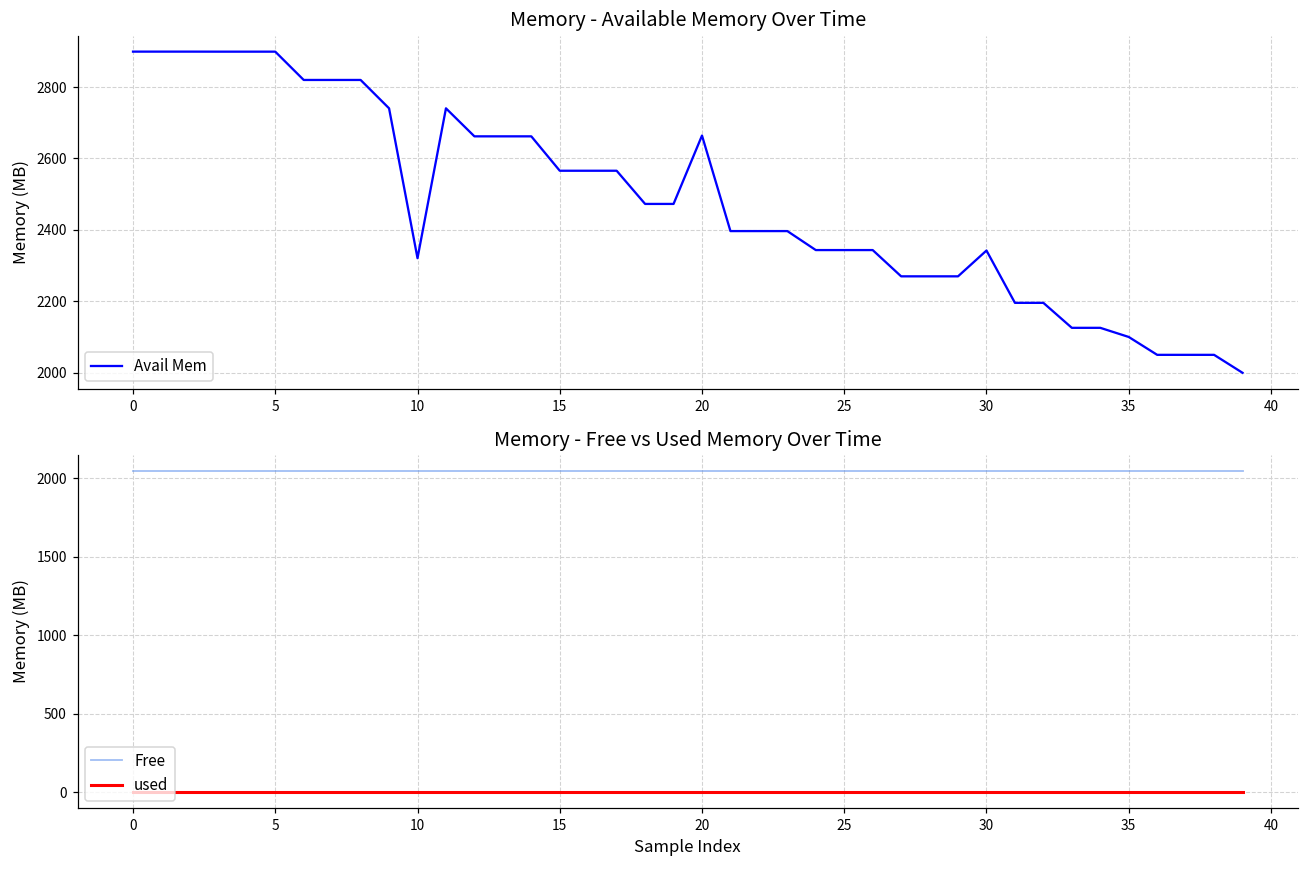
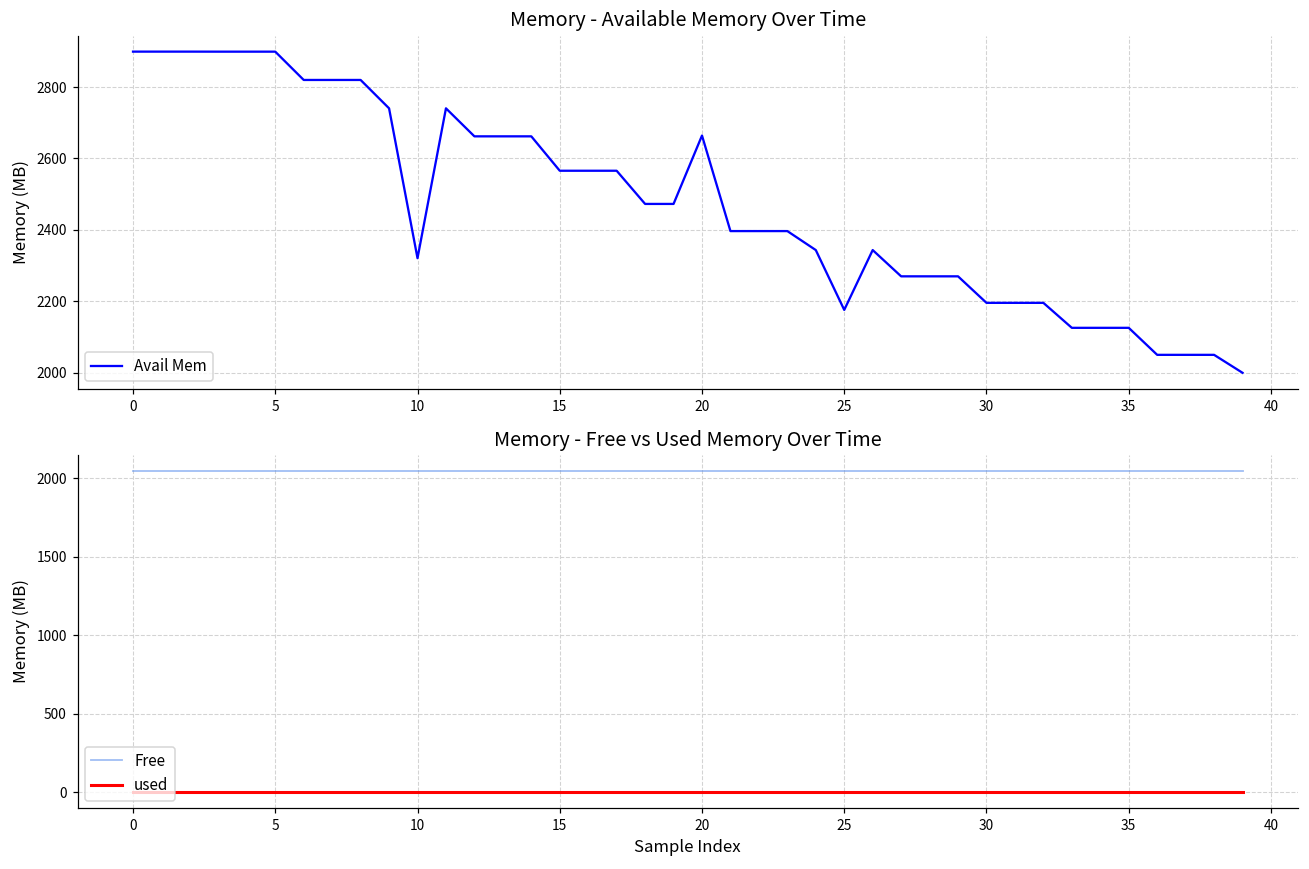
  {
    "Memory - Available Memory Over Time": {
      "0": 2900,
      "5": 2900,
      "10": 2320,
      "15": 2570,
      "20": 2660,
-     "25": 2340,
-     "30": 2340,
-     "35": 2100
+     "25": 2180,
+     "30": 2200,
+     "35": 2130
    },
    "Memory - Free vs Used Memory Over Time": {
      "Free": {
        "0": 2050,
        "5": 2050,
        "10": 2050,
        "15": 2050,
        "20": 2050,
        "25": 2050,
        "30": 2050,
        "35": 2050
      },
      "used": {
        "5": 0,
        "10": 0,
        "15": 0,
        "20": 0,
        "25": 0,
        "30": 0,
        "35": 0
      }
    }
  }
